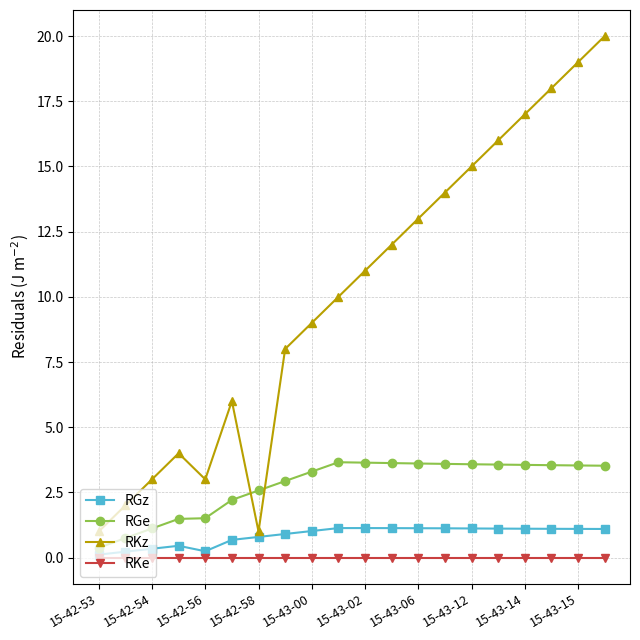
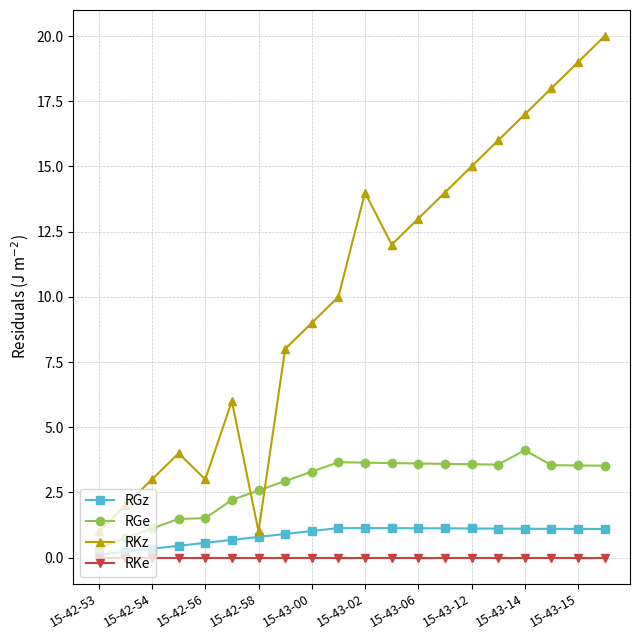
  {
    "RGz": {
-     "15-42-56": 0.2,
+     "15-42-56": 0.6,
      "15-42-58": 0.8,
      "15-43-02": 1.1,
      "15-43-12": 1.1,
      "15-43-14": 1.1
    },
    "RGe": {
      "15-42-56": 1.5,
      "15-42-58": 2.6,
      "15-43-02": 3.6,
      "15-43-12": 3.6,
-     "15-43-14": 3.6
+     "15-43-14": 4.1
    },
    "RKz": {
      "15-42-56": 3,
      "15-42-58": 1,
-     "15-43-02": 11,
+     "15-43-02": 14,
      "15-43-12": 15,
      "15-43-14": 17
    },
    "RKe": {
      "15-42-56": 0.0,
      "15-42-58": 0.0,
      "15-43-02": 0.0,
      "15-43-12": 0.0,
      "15-43-14": 0.0
    }
  }
